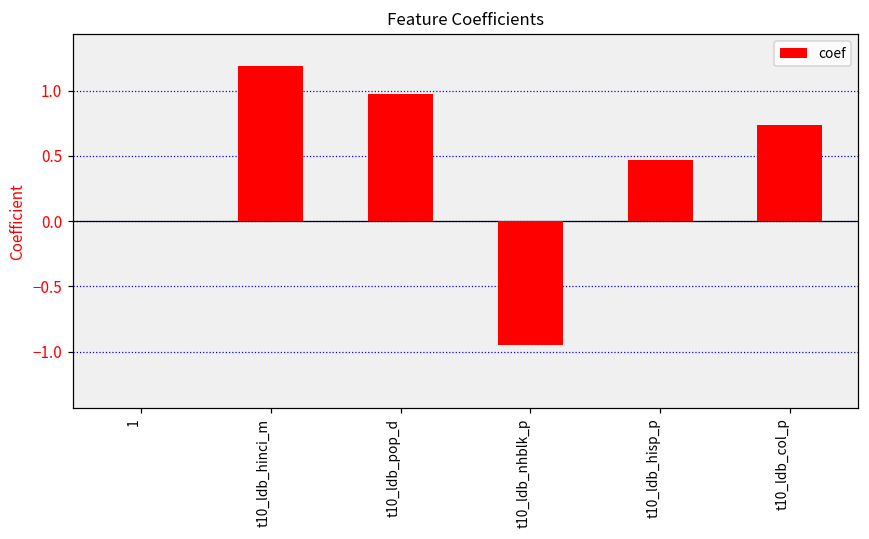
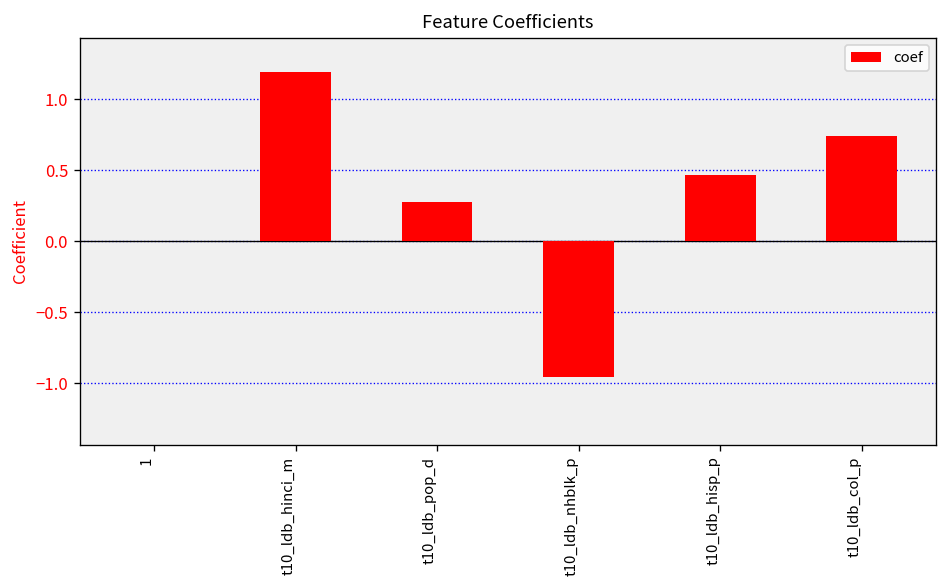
  {
    "1": 0.00,
    "t10_ldb_hinci_m": 1.19,
-   "t10_ldb_pop_d": 0.98,
+   "t10_ldb_pop_d": 0.28,
    "t10_ldb_nhblk_p": -0.95,
    "t10_ldb_hisp_p": 0.47,
    "t10_ldb_col_p": 0.74
  }
